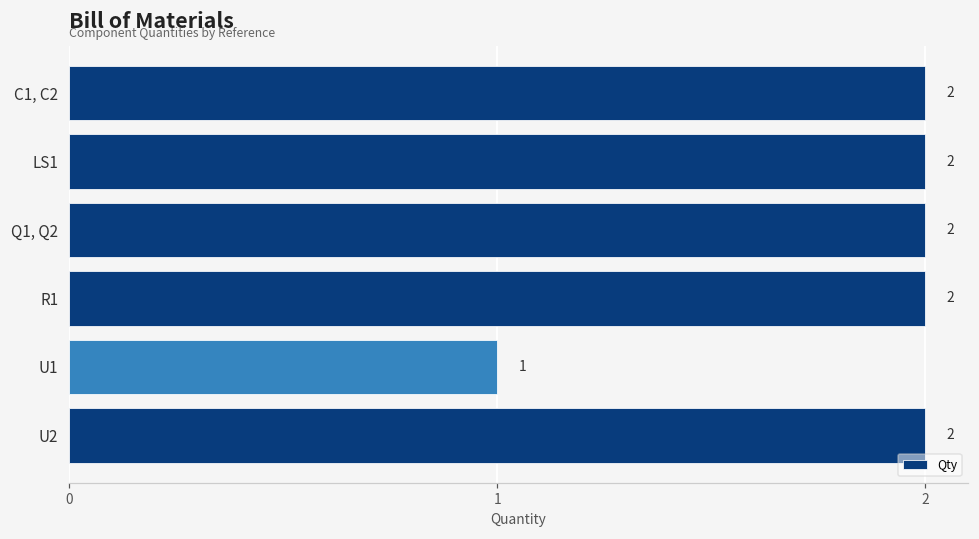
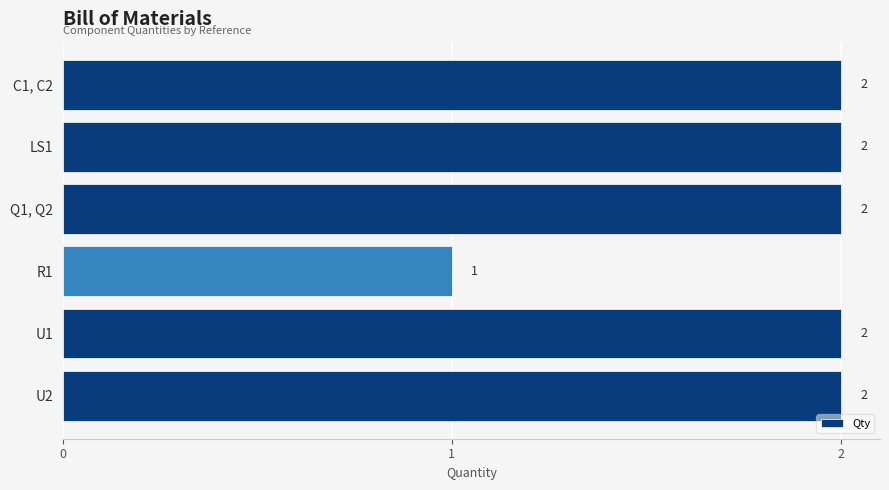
  {
    "C1, C2": 2,
    "LS1": 2,
    "Q1, Q2": 2,
-   "R1": 2,
-   "U1": 1,
+   "R1": 1,
+   "U1": 2,
    "U2": 2
  }
